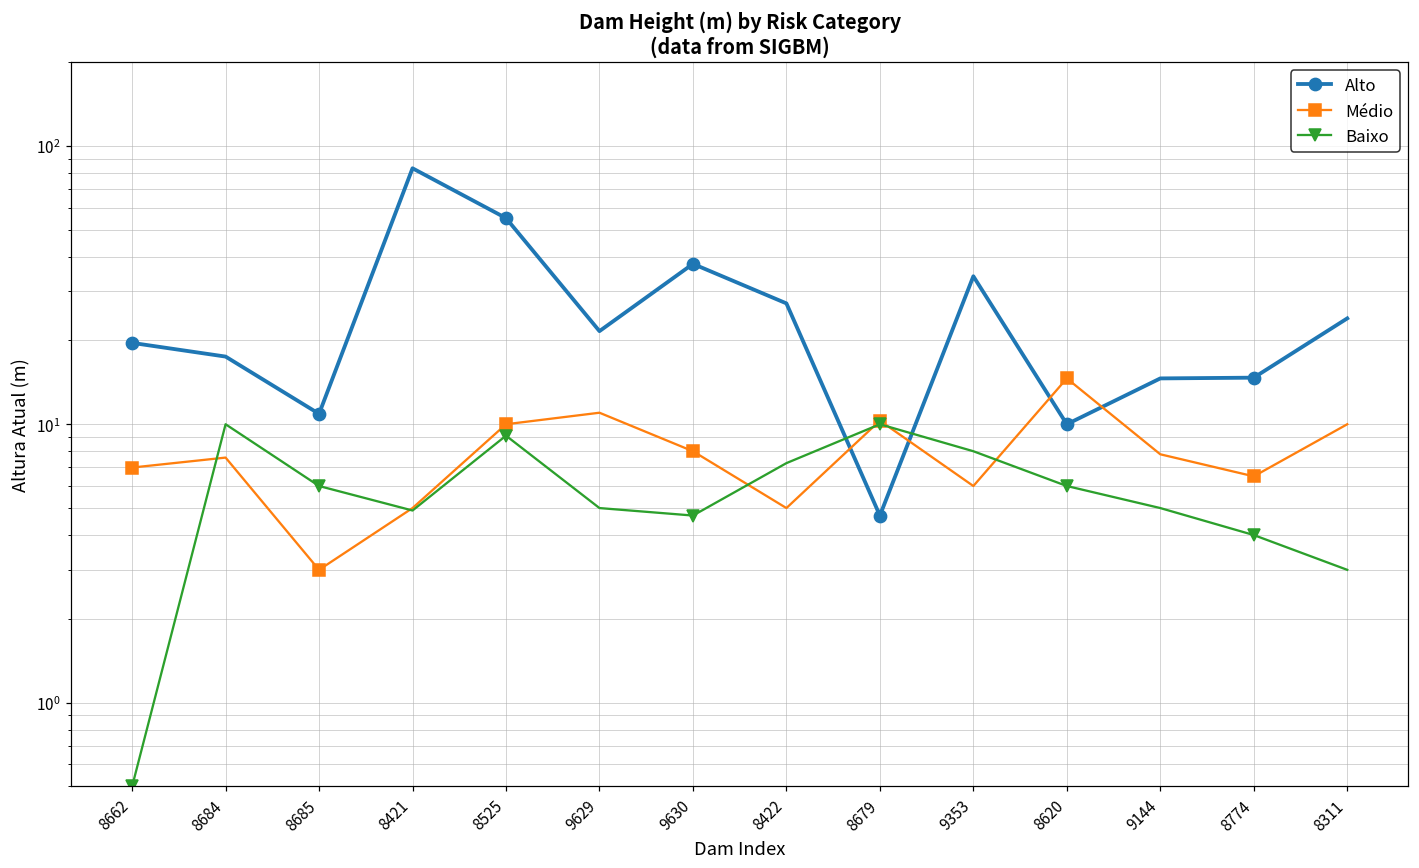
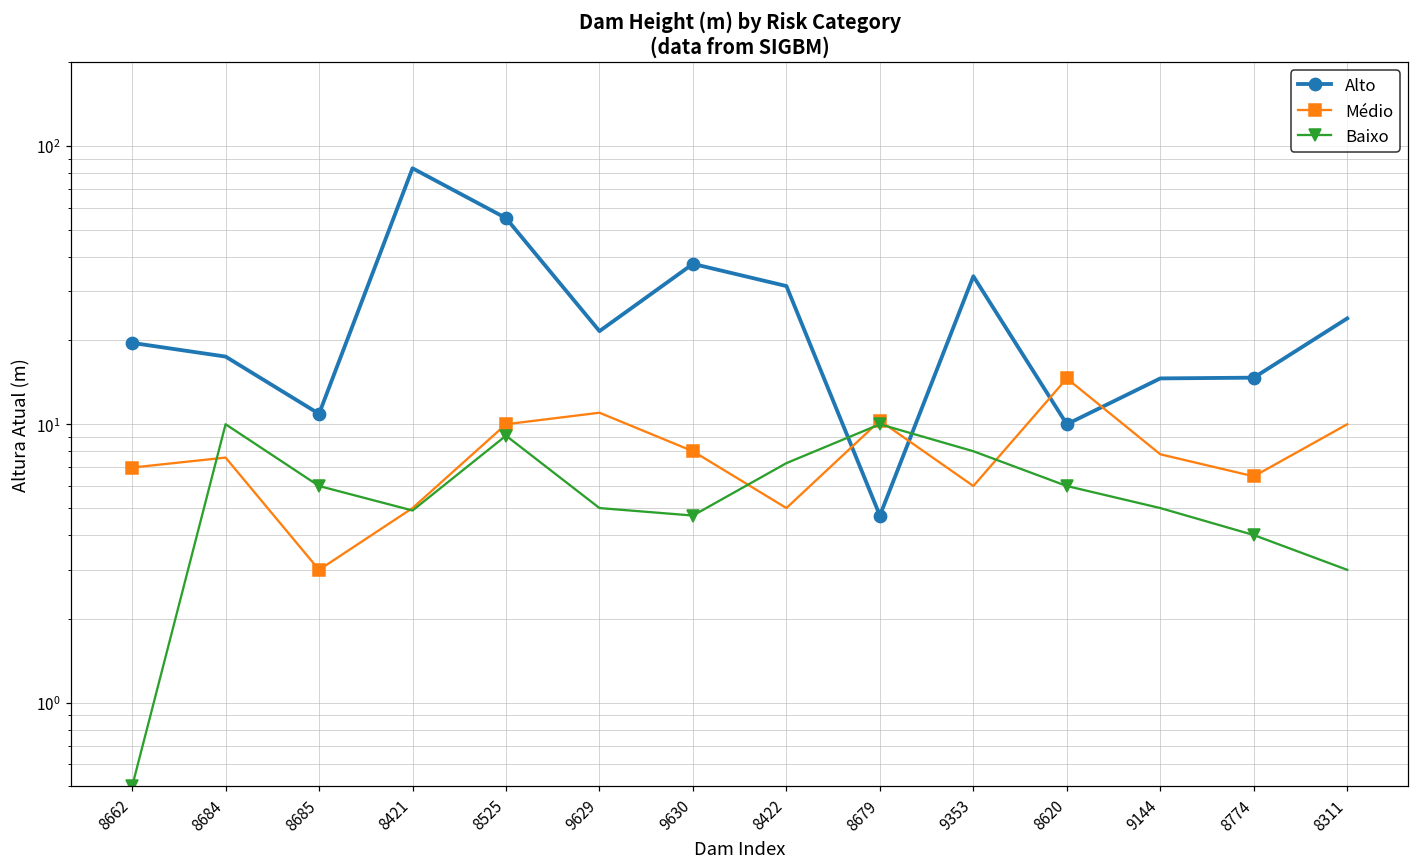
  {
    "Alto": {
      "8662": 20,
      "8684": 18,
      "8685": 11,
      "8421": 83,
      "8525": 55,
      "9629": 22,
      "9630": 38,
-     "8422": 27,
+     "8422": 31,
      "8679": 4.7,
      "9353": 34,
      "8620": 10,
      "9144": 15,
      "8774": 15,
      "8311": 24
    },
    "Médio": {
      "8662": 7,
      "8684": 7.6,
      "8685": 3,
      "8525": 10,
      "9629": 11,
      "9630": 8,
      "8422": 5,
      "8679": 10.3,
      "9353": 6,
      "8620": 15,
      "9144": 7.8,
      "8774": 6.5,
      "8311": 10
    },
    "Baixo": {
      "8662": 0.50,
      "8684": 10,
      "8685": 6,
      "8525": 9,
      "9629": 5,
      "9630": 4.7,
      "8422": 7.3,
      "8679": 10,
      "9353": 8,
      "8620": 6,
      "9144": 5,
      "8774": 4,
      "8311": 3
    }
  }
